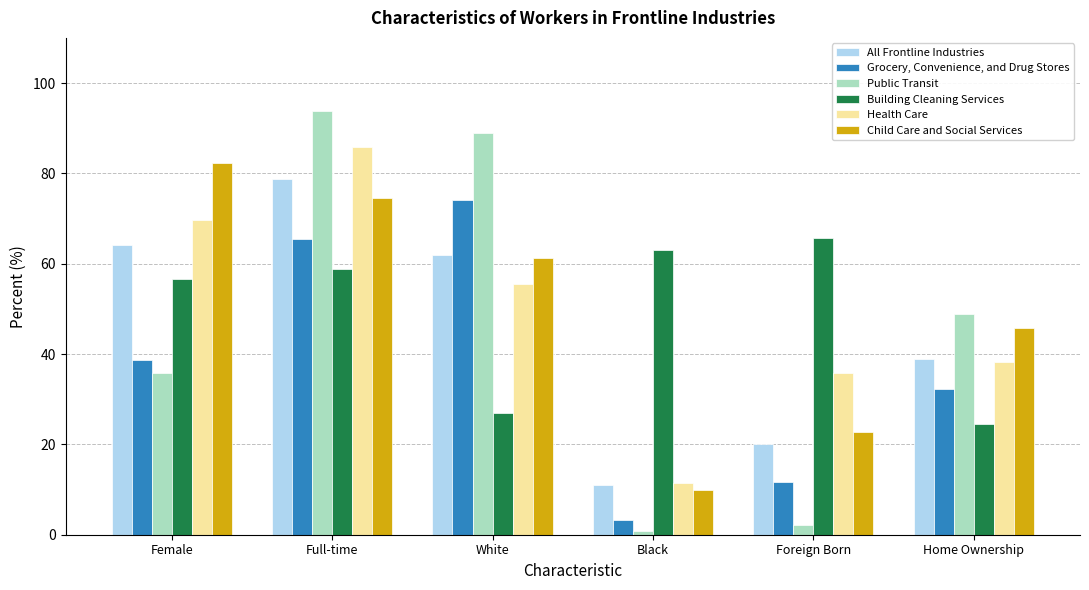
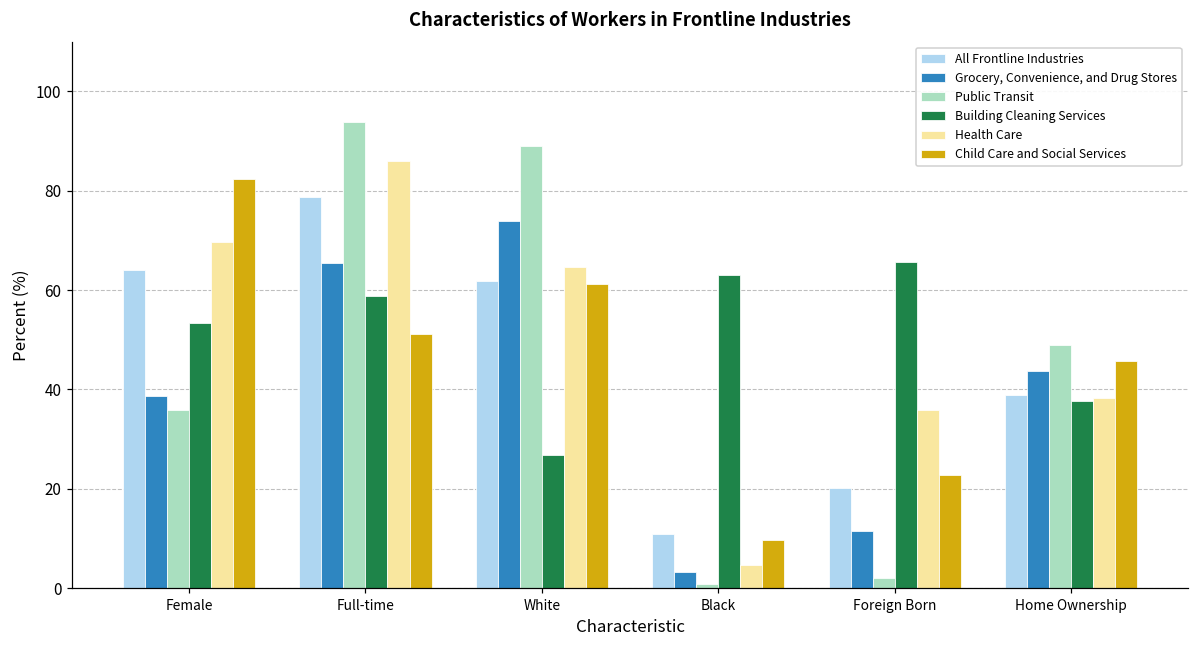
  {
    "Grocery, Convenience, and Drug Stores": {
      "Female": 39,
      "Full-time": 66,
      "White": 74,
      "Black": 3,
      "Foreign Born": 12,
-     "Home Ownership": 32
+     "Home Ownership": 44
    },
    "Building Cleaning Services": {
-     "Female": 57,
+     "Female": 53,
      "Full-time": 59,
      "White": 27,
      "Black": 63,
      "Foreign Born": 66,
-     "Home Ownership": 25
+     "Home Ownership": 38
    },
    "Health Care": {
      "Female": 70,
      "Full-time": 86,
-     "White": 56,
-     "Black": 12,
+     "White": 65,
+     "Black": 5,
      "Foreign Born": 36,
      "Home Ownership": 38
    },
    "Child Care and Social Services": {
      "Female": 82,
-     "Full-time": 75,
+     "Full-time": 51,
      "White": 61,
      "Black": 10,
      "Foreign Born": 23,
      "Home Ownership": 46
    }
  }
